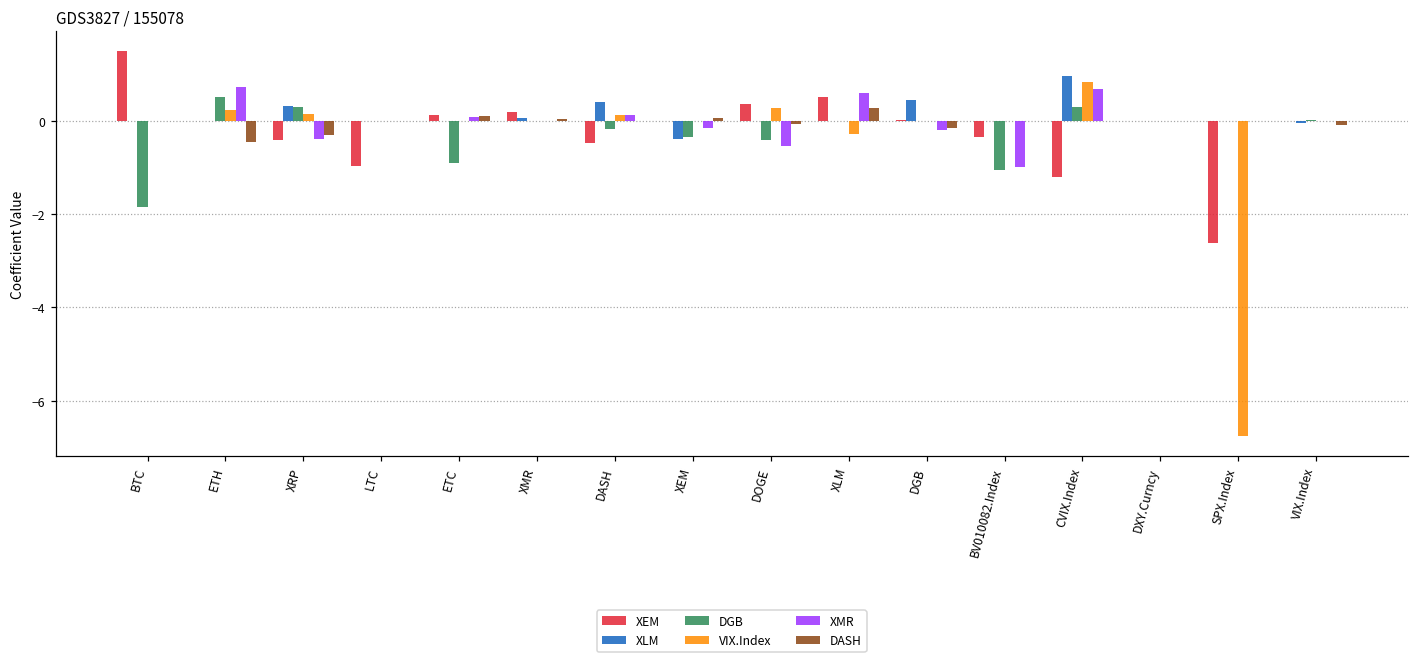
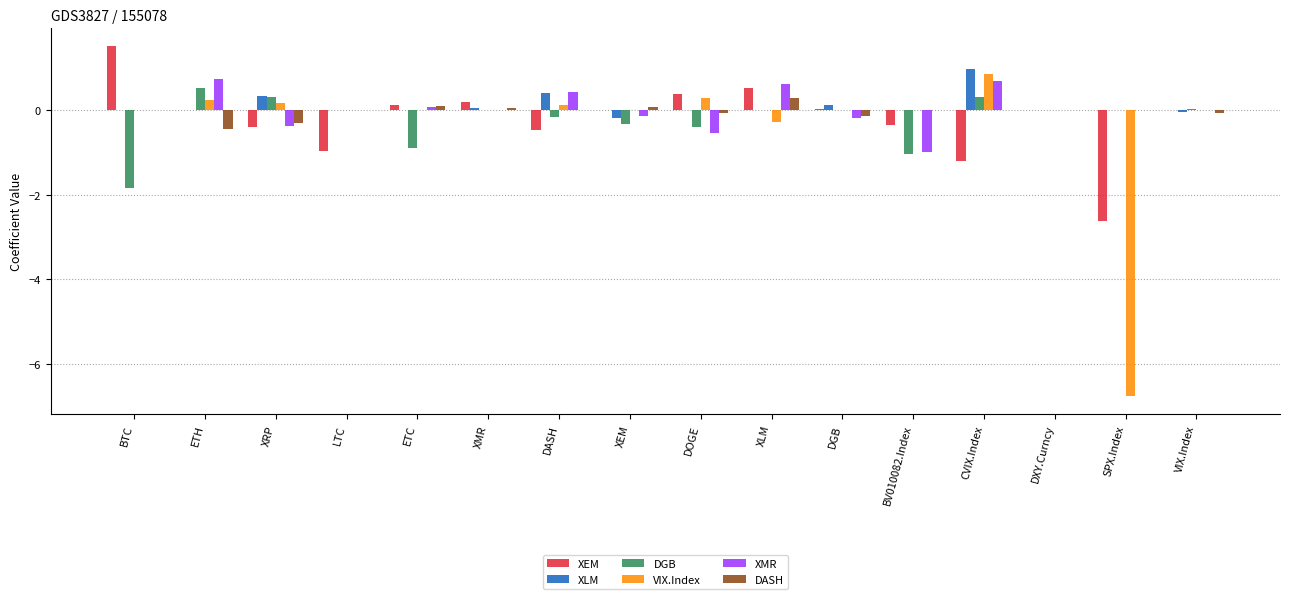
  {
    "XEM": {
      "BTC": 1.5,
      "ETH": 0.0,
      "XRP": -0.4,
      "LTC": -1.0,
      "ETC": 0.1,
      "XMR": 0.2,
      "DASH": -0.5,
      "XEM": 0.0,
      "DOGE": 0.4,
      "XLM": 0.5,
      "BV010082.Index": -0.4,
      "CVIX.Index": -1.2,
      "DXY.Curncy": 0.0,
      "SPX.Index": -2.6,
      "VIX.Index": 0.0
    },
    "XLM": {
      "BTC": 0.0,
      "ETH": 0.0,
      "XRP": 0.3,
      "LTC": 0.0,
      "ETC": 0.0,
      "DASH": 0.4,
-     "XEM": -0.4,
+     "XEM": -0.2,
      "DOGE": 0.0,
      "XLM": 0.0,
-     "DGB": 0.5,
+     "DGB": 0.1,
      "BV010082.Index": 0.0,
      "CVIX.Index": 1.0,
      "DXY.Curncy": 0.0,
      "SPX.Index": 0.0
    },
    "DGB": {
      "BTC": -1.8,
      "ETH": 0.5,
      "XRP": 0.3,
      "LTC": 0.0,
      "ETC": -0.9,
      "XMR": 0.0,
      "DASH": -0.2,
      "XEM": -0.3,
      "DOGE": -0.4,
      "XLM": 0.0,
      "DGB": 0.0,
      "BV010082.Index": -1.0,
      "CVIX.Index": 0.3,
      "DXY.Curncy": 0.0,
      "SPX.Index": 0.0
    },
    "VIX.Index": {
      "BTC": 0.0,
      "ETH": 0.2,
      "XRP": 0.2,
      "LTC": 0.0,
      "ETC": 0.0,
      "XMR": 0.0,
      "DASH": 0.1,
      "XEM": 0.0,
      "DOGE": 0.3,
      "XLM": -0.3,
      "DGB": 0.0,
      "BV010082.Index": 0.0,
      "CVIX.Index": 0.8,
      "DXY.Curncy": 0.0,
      "SPX.Index": -6.8,
      "VIX.Index": 0.0
    },
    "XMR": {
      "BTC": 0.0,
      "ETH": 0.7,
      "XRP": -0.4,
      "LTC": 0.0,
      "ETC": 0.1,
      "XMR": 0.0,
-     "DASH": 0.1,
+     "DASH": 0.4,
      "XEM": -0.1,
      "DOGE": -0.5,
      "XLM": 0.6,
      "DGB": -0.2,
      "BV010082.Index": -1.0,
      "CVIX.Index": 0.7,
      "DXY.Curncy": 0.0,
      "SPX.Index": 0.0,
      "VIX.Index": 0.0
    },
    "DASH": {
      "BTC": 0.0,
      "ETH": -0.5,
      "XRP": -0.3,
      "LTC": 0.0,
      "ETC": 0.1,
      "DASH": 0.0,
      "XEM": 0.1,
      "DOGE": -0.1,
      "XLM": 0.3,
      "DGB": -0.1,
      "BV010082.Index": 0.0,
      "CVIX.Index": 0.0,
      "DXY.Curncy": 0.0,
      "SPX.Index": 0.0,
      "VIX.Index": -0.1
    }
  }
